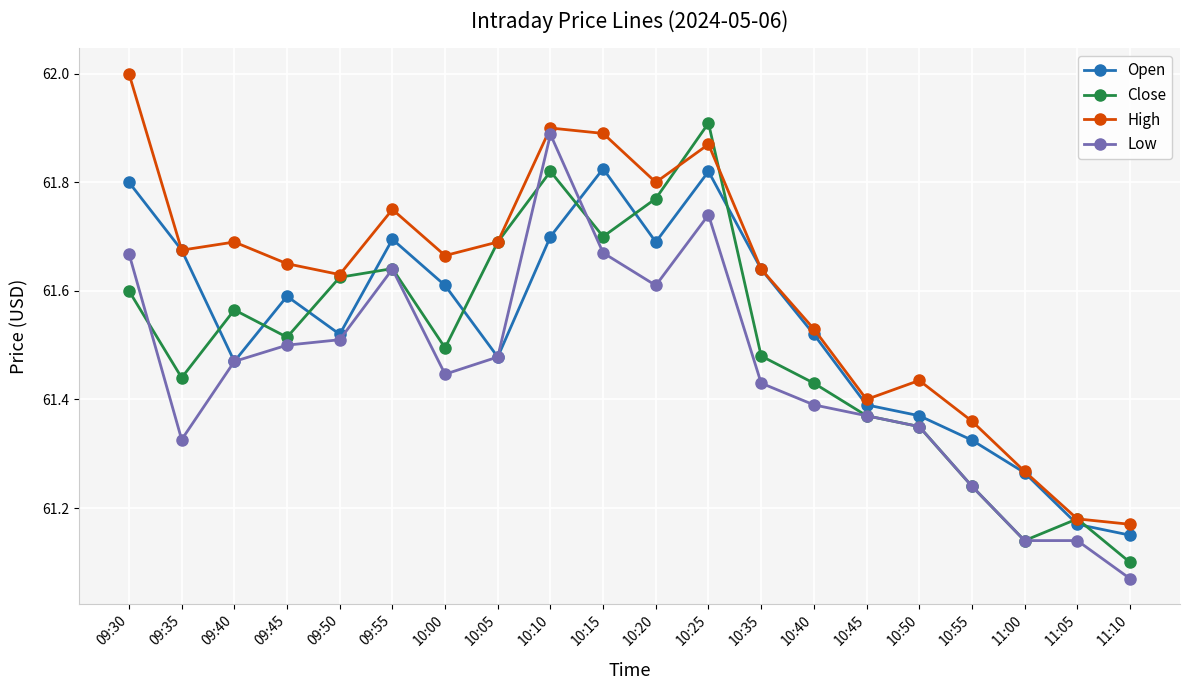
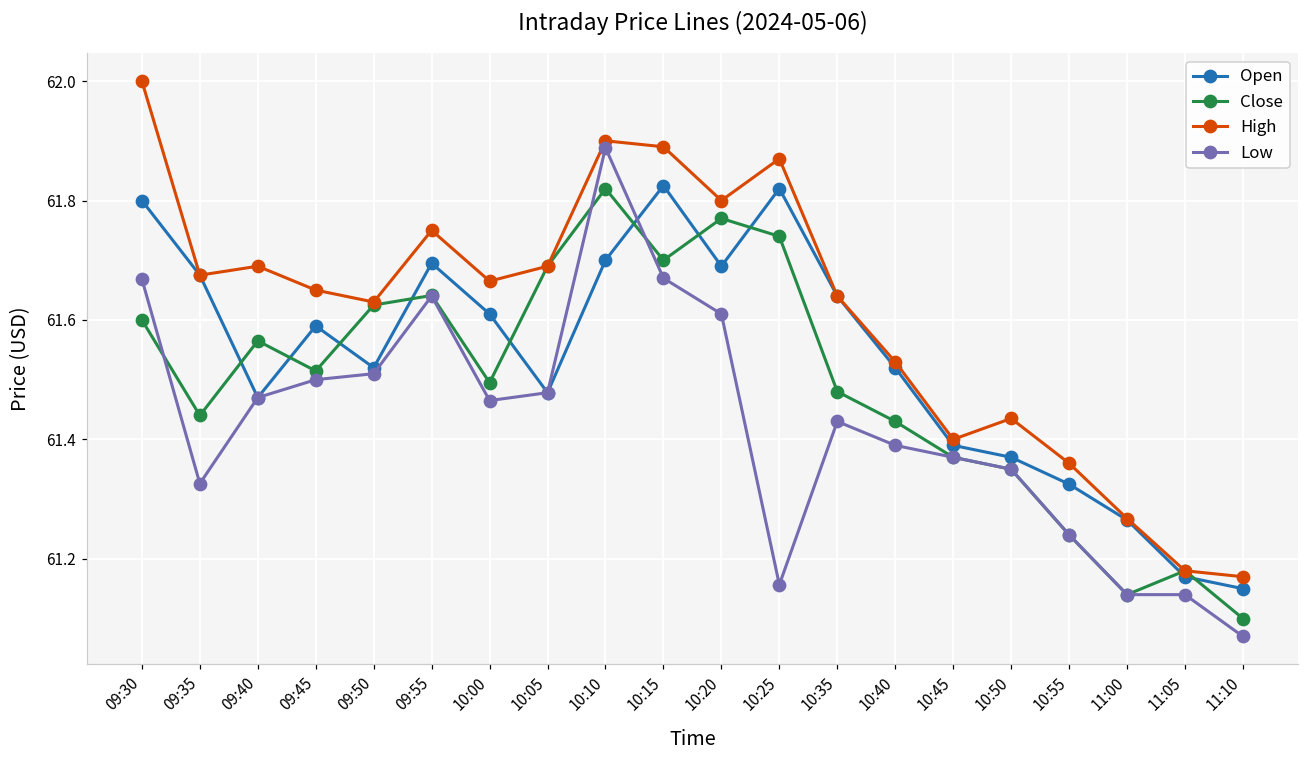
  {
    "Open": {
      "09:30": 61.80,
      "09:45": 61.59,
      "09:50": 61.52,
      "09:55": 61.69,
      "10:00": 61.61,
      "10:10": 61.70,
      "10:15": 61.83,
      "10:20": 61.69,
      "10:25": 61.82,
      "10:40": 61.52,
      "10:45": 61.39,
      "10:50": 61.37,
      "10:55": 61.33,
      "11:05": 61.17,
      "11:10": 61.15
    },
    "Close": {
      "09:30": 61.60,
      "09:35": 61.44,
      "09:40": 61.56,
      "09:45": 61.51,
      "09:50": 61.63,
      "10:00": 61.49,
      "10:10": 61.82,
      "10:15": 61.70,
      "10:20": 61.77,
-     "10:25": 61.91,
+     "10:25": 61.74,
      "10:35": 61.48,
      "10:40": 61.43,
      "11:10": 61.10
    },
    "High": {
      "09:30": 62.00,
      "09:40": 61.69,
      "09:45": 61.65,
      "09:50": 61.63,
      "09:55": 61.75,
      "10:00": 61.67,
      "10:10": 61.90,
      "10:15": 61.89,
      "10:20": 61.80,
      "10:25": 61.87,
      "10:40": 61.53,
      "10:45": 61.40,
      "10:50": 61.44,
      "10:55": 61.36,
      "11:10": 61.17
    },
    "Low": {
      "09:30": 61.67,
      "09:35": 61.33,
      "09:45": 61.50,
      "09:50": 61.51,
-     "10:00": 61.45,
+     "10:00": 61.47,
      "10:10": 61.89,
      "10:15": 61.67,
      "10:20": 61.61,
-     "10:25": 61.74,
+     "10:25": 61.16,
      "10:35": 61.43,
      "10:40": 61.39,
      "11:05": 61.14,
      "11:10": 61.07
    }
  }
